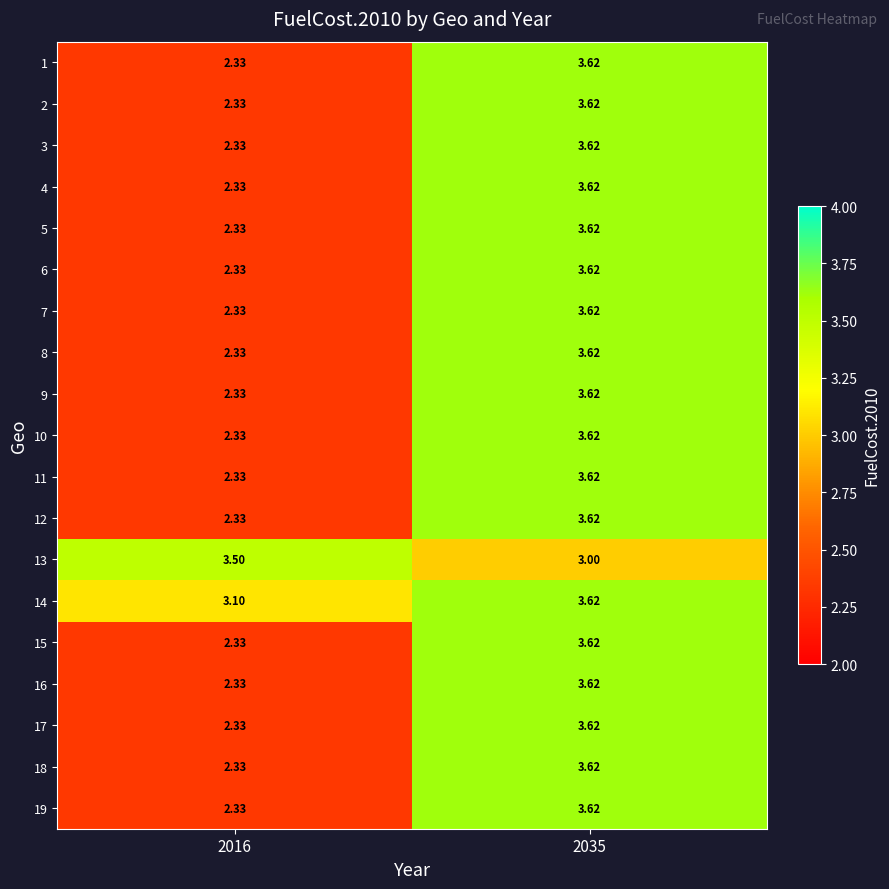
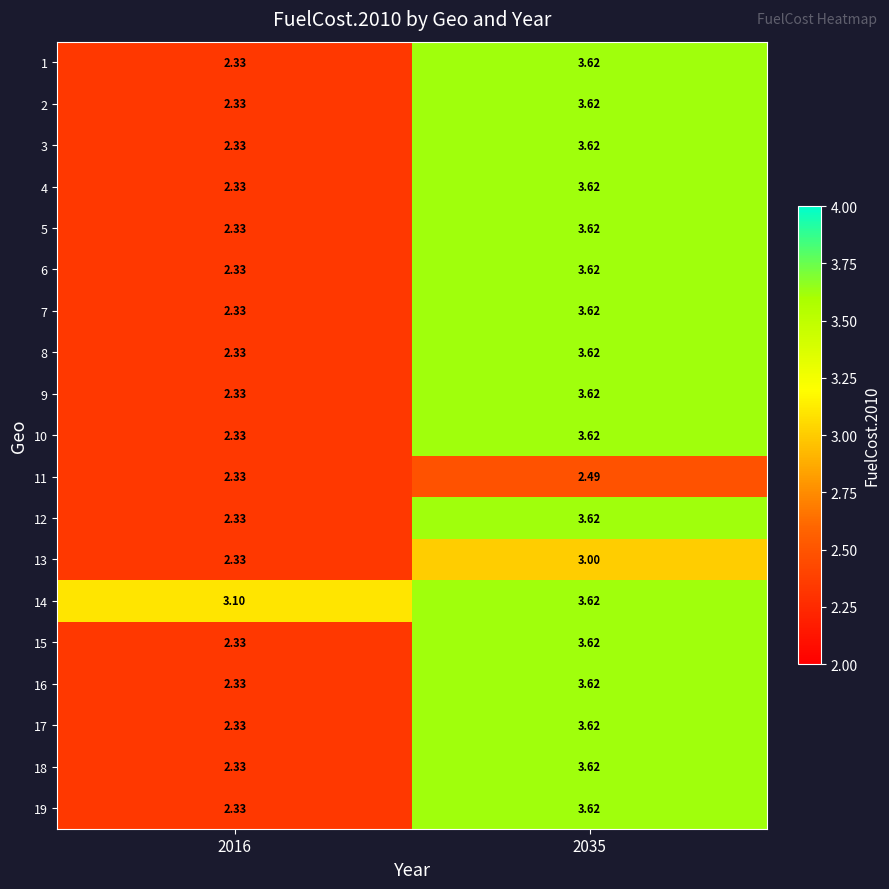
  {
    "1": {
      "2016": 2.33,
      "2035": 3.62
    },
    "2": {
      "2016": 2.33,
      "2035": 3.62
    },
    "3": {
      "2016": 2.33,
      "2035": 3.62
    },
    "4": {
      "2016": 2.33,
      "2035": 3.62
    },
    "5": {
      "2016": 2.33,
      "2035": 3.62
    },
    "6": {
      "2016": 2.33,
      "2035": 3.62
    },
    "7": {
      "2016": 2.33,
      "2035": 3.62
    },
    "8": {
      "2016": 2.33,
      "2035": 3.62
    },
    "9": {
      "2016": 2.33,
      "2035": 3.62
    },
    "10": {
      "2016": 2.33,
      "2035": 3.62
    },
    "11": {
      "2016": 2.33,
-     "2035": 3.62
+     "2035": 2.49
    },
    "12": {
      "2016": 2.33,
      "2035": 3.62
    },
    "13": {
-     "2016": 3.50,
+     "2016": 2.33,
      "2035": 3.00
    },
    "14": {
      "2016": 3.10,
      "2035": 3.62
    },
    "15": {
      "2016": 2.33,
      "2035": 3.62
    },
    "16": {
      "2016": 2.33,
      "2035": 3.62
    },
    "17": {
      "2016": 2.33,
      "2035": 3.62
    },
    "18": {
      "2016": 2.33,
      "2035": 3.62
    },
    "19": {
      "2016": 2.33,
      "2035": 3.62
    }
  }
